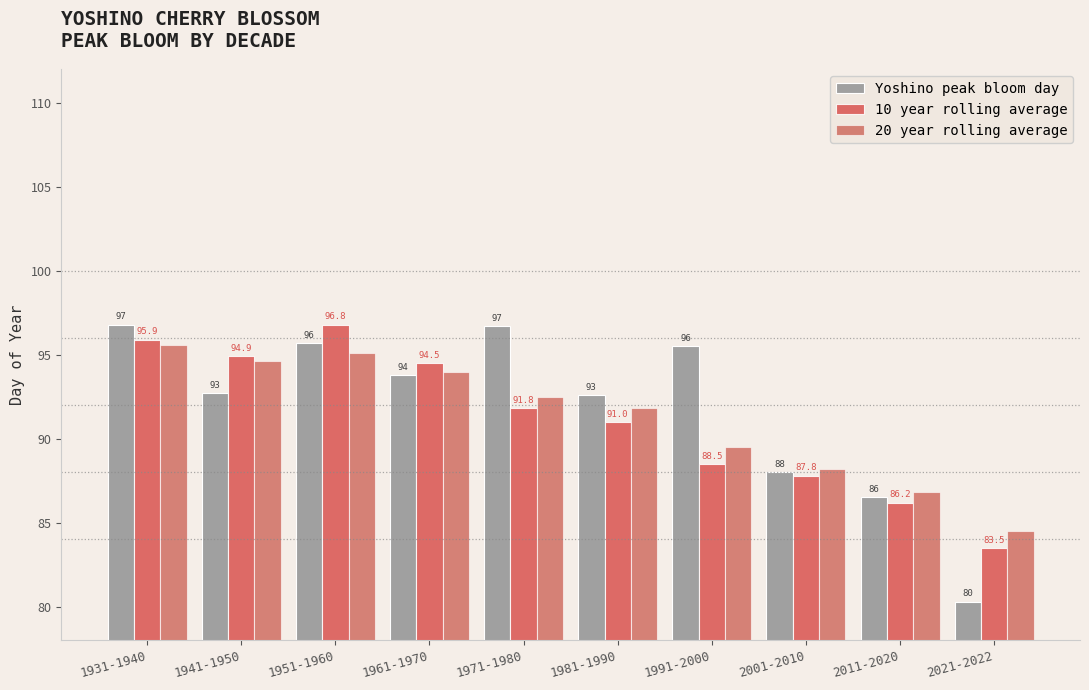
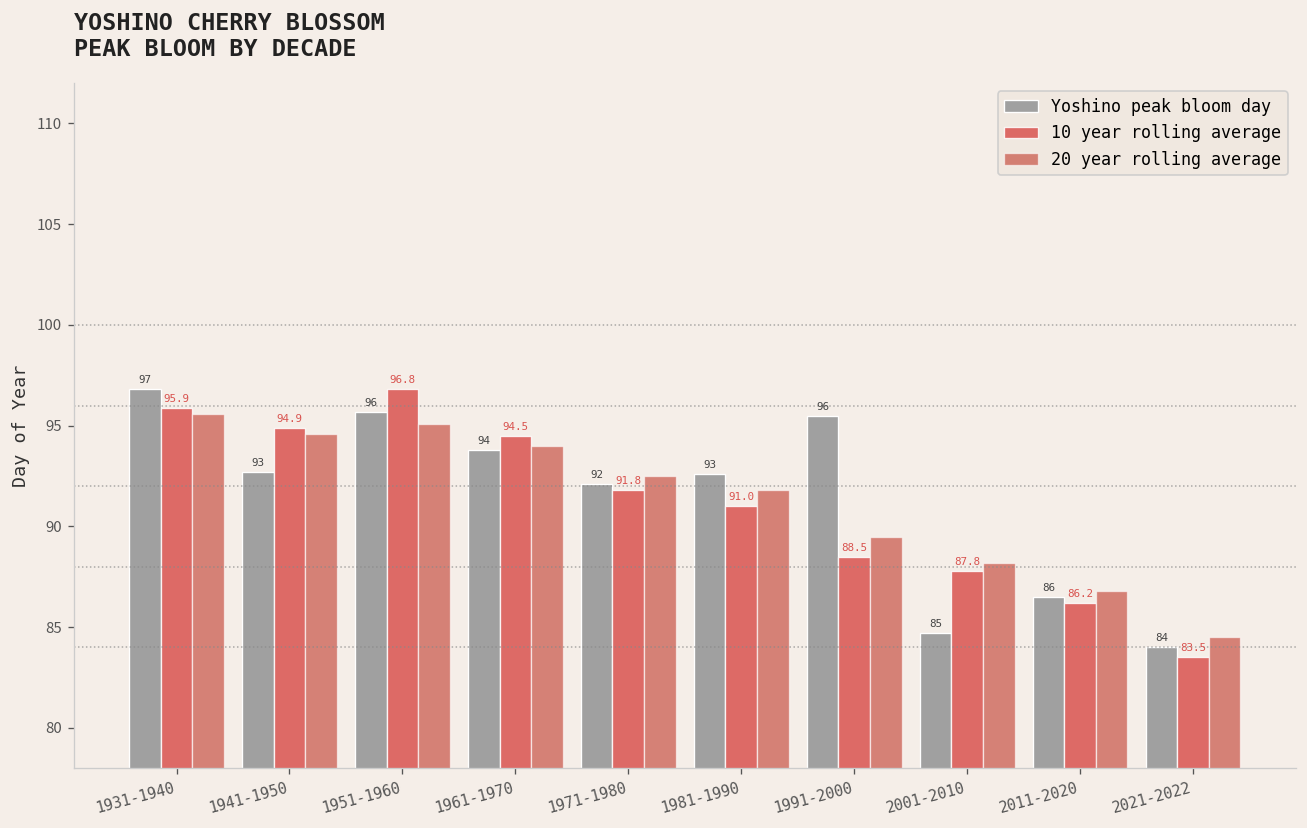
  {
    "Yoshino peak bloom day": {
      "1931-1940": 97,
      "1941-1950": 93,
      "1951-1960": 96,
      "1961-1970": 94,
-     "1971-1980": 97,
+     "1971-1980": 92,
      "1981-1990": 93,
      "1991-2000": 96,
-     "2001-2010": 88,
+     "2001-2010": 85,
      "2011-2020": 86,
-     "2021-2022": 80
+     "2021-2022": 84
    }
  }
